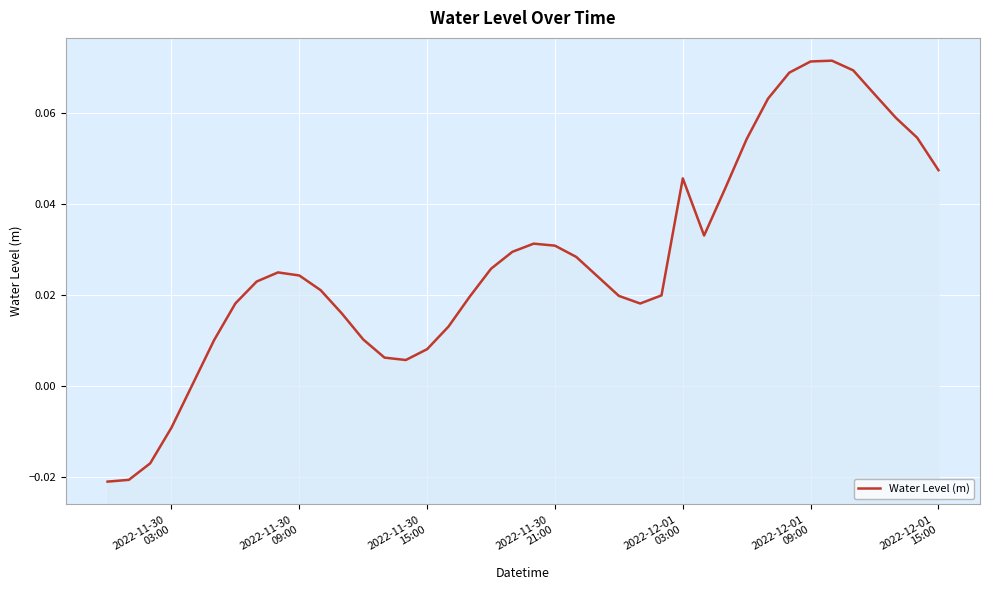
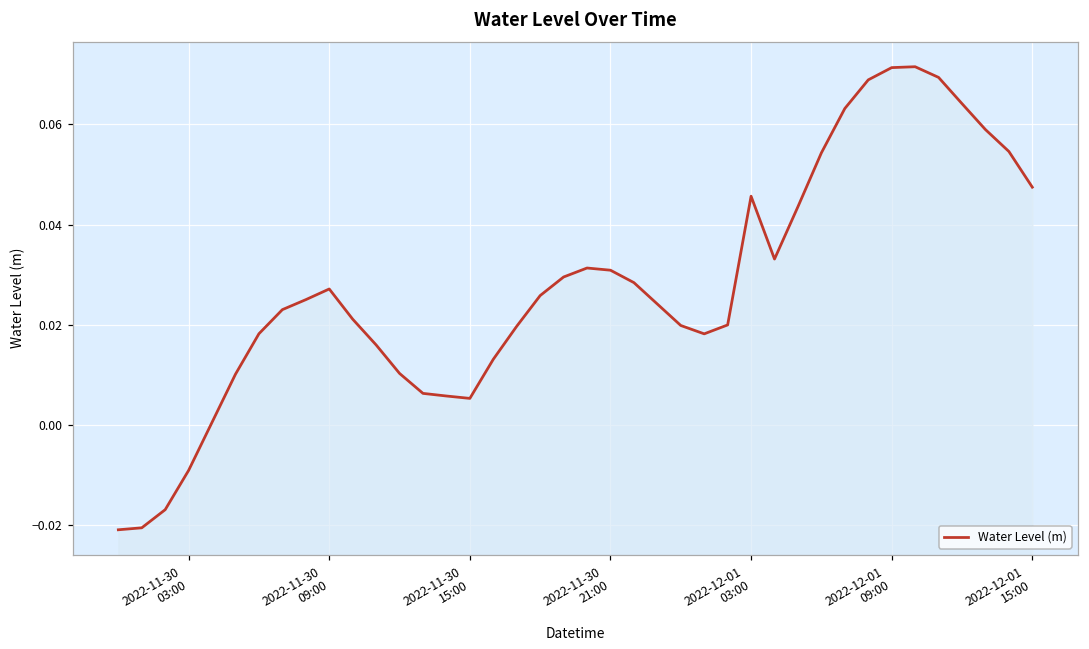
  {
    "2022-11-30 03:00": -0.009,
-   "2022-11-30 09:00": 0.024,
-   "2022-11-30 15:00": 0.008,
+   "2022-11-30 09:00": 0.027,
+   "2022-11-30 15:00": 0.005,
    "2022-11-30 21:00": 0.031,
    "2022-12-01 03:00": 0.046,
    "2022-12-01 09:00": 0.071,
    "2022-12-01 15:00": 0.047
  }
